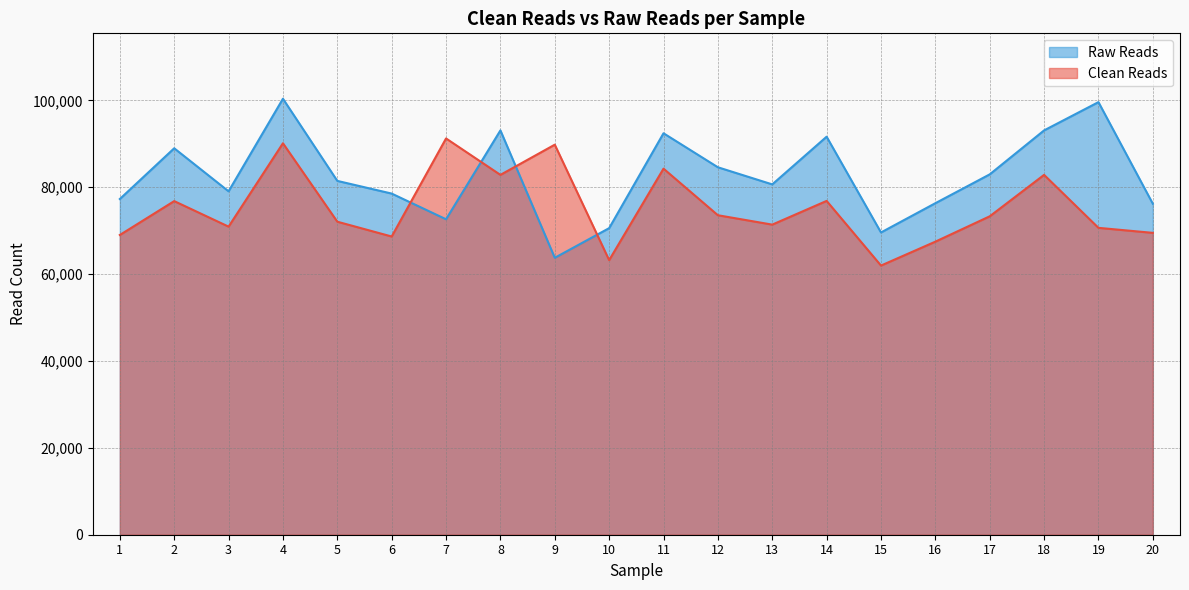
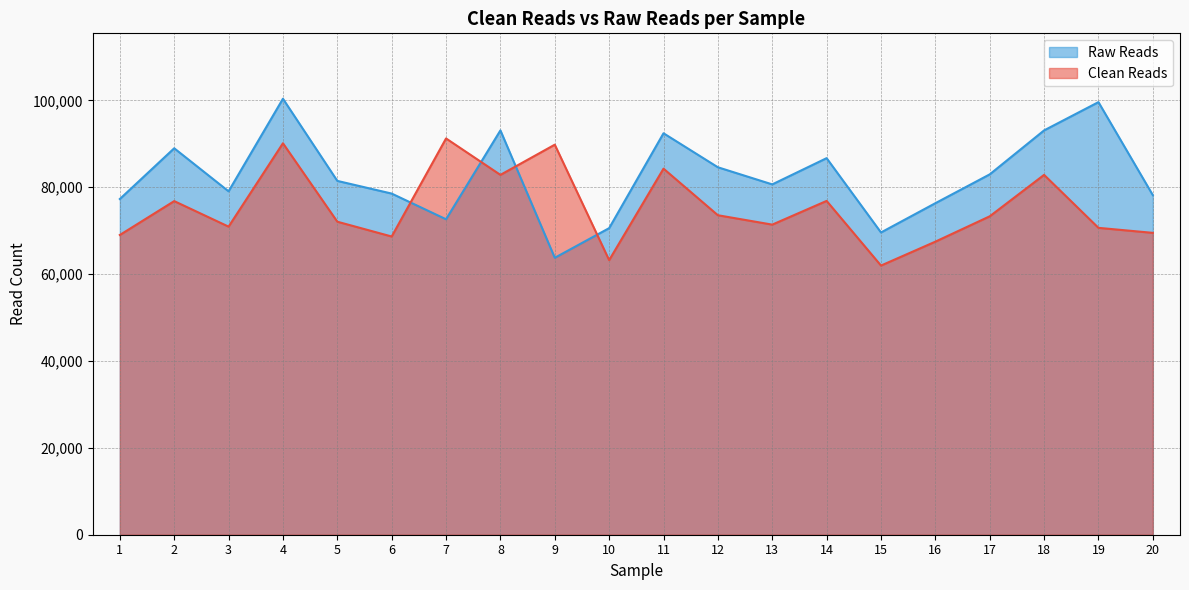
  {
    "Raw Reads": {
      "1": "77,000",
      "2": "89,000",
      "3": "79,000",
      "4": "100,000",
      "5": "81,000",
      "6": "79,000",
      "7": "73,000",
      "8": "93,000",
      "9": "64,000",
      "10": "71,000",
      "11": "92,000",
      "12": "85,000",
      "13": "81,000",
-     "14": "92,000",
+     "14": "87,000",
      "15": "70,000",
      "16": "76,000",
      "17": "83,000",
      "18": "93,000",
      "19": "100,000",
-     "20": "76,000"
+     "20": "78,000"
    },
    "Clean Reads": {
      "1": "69,000",
      "2": "77,000",
      "3": "71,000",
      "4": "90,000",
      "5": "72,000",
      "6": "69,000",
      "7": "91,000",
      "8": "83,000",
      "9": "90,000",
      "10": "63,000",
      "11": "84,000",
      "12": "74,000",
      "13": "71,000",
      "14": "77,000",
      "15": "62,000",
      "16": "67,000",
      "17": "73,000",
      "18": "83,000",
      "19": "71,000",
      "20": "70,000"
    }
  }
